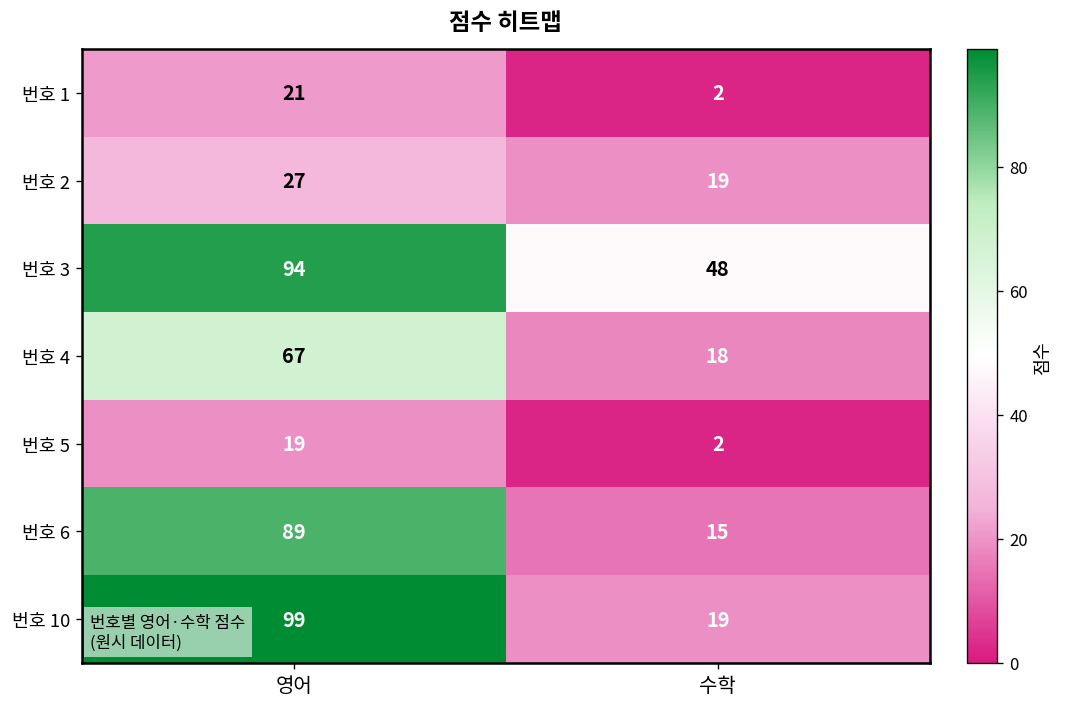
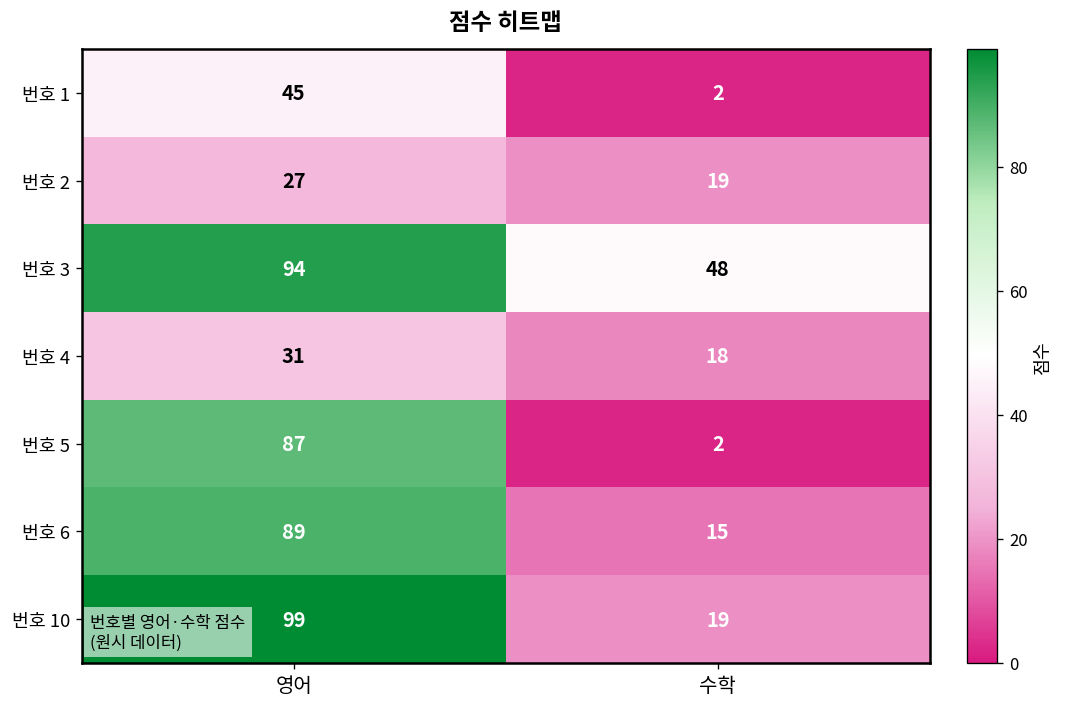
  {
    "번호 1": {
-     "영어": 21,
+     "영어": 45,
      "수학": 2
    },
    "번호 2": {
      "영어": 27,
      "수학": 19
    },
    "번호 3": {
      "영어": 94,
      "수학": 48
    },
    "번호 4": {
-     "영어": 67,
+     "영어": 31,
      "수학": 18
    },
    "번호 5": {
-     "영어": 19,
+     "영어": 87,
      "수학": 2
    },
    "번호 6": {
      "영어": 89,
      "수학": 15
    },
    "번호 10": {
      "영어": 99,
      "수학": 19
    }
  }
